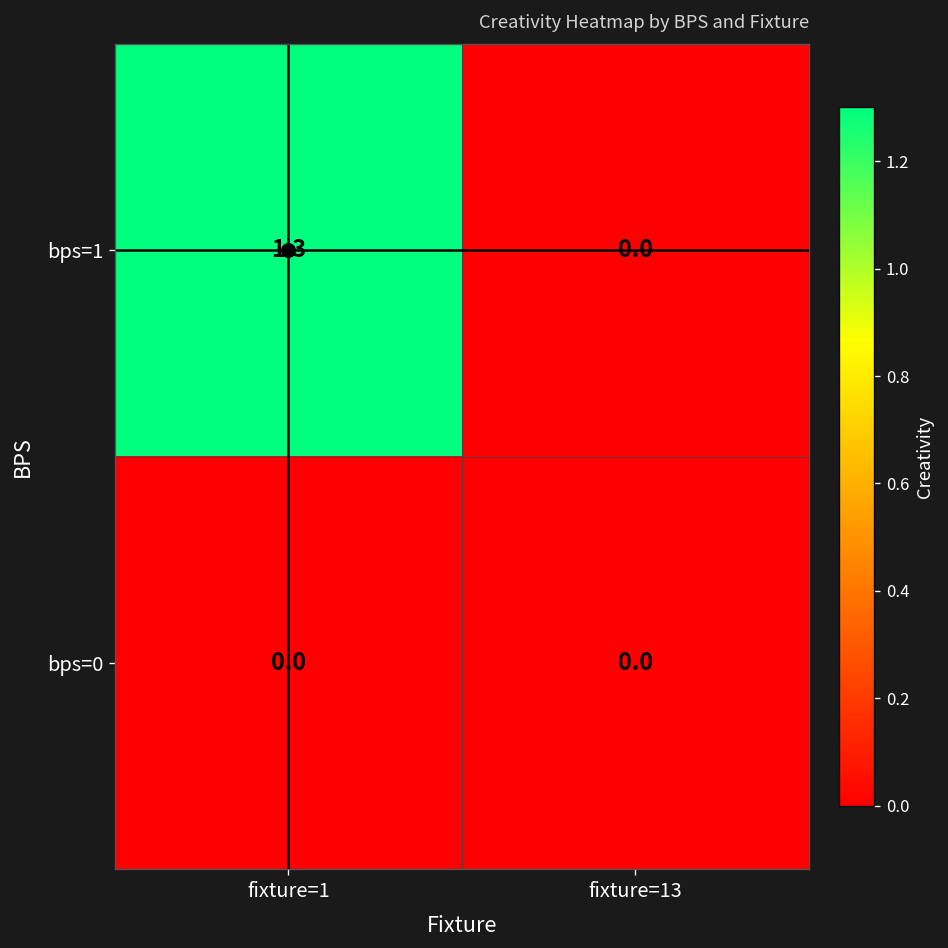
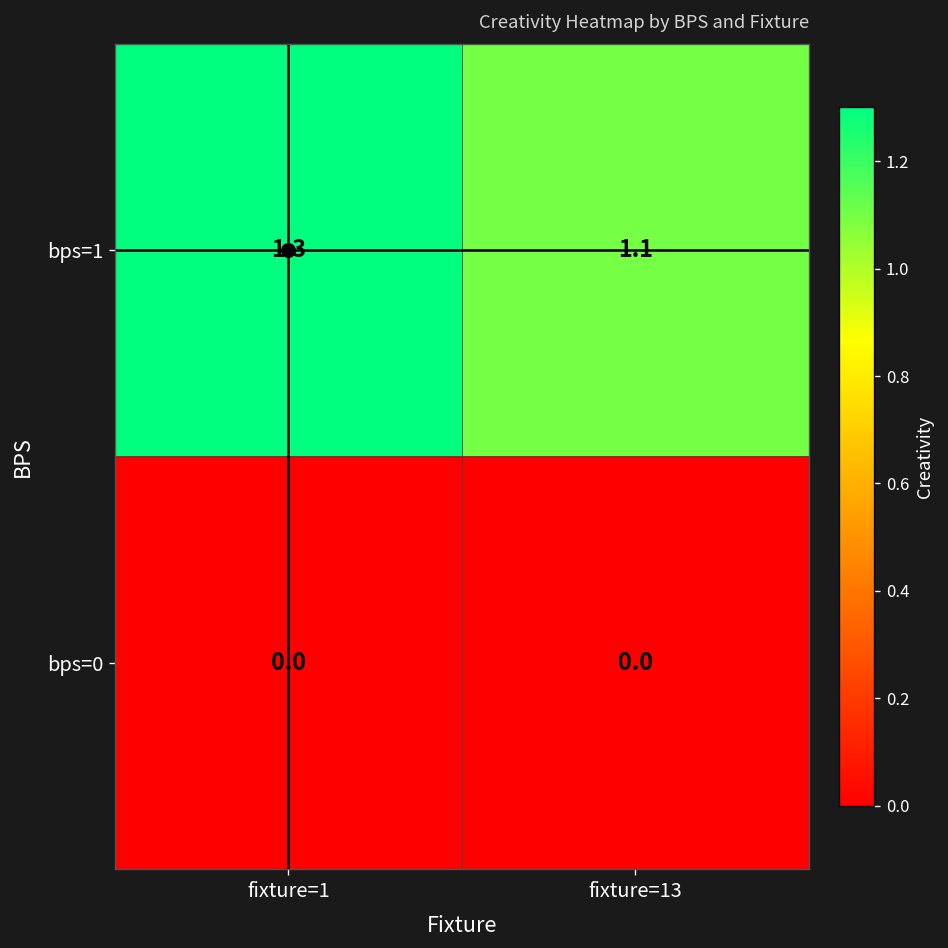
  {
    "bps=1": {
-     "fixture=13": 0.0
+     "fixture=13": 1.1
    },
    "bps=0": {
      "fixture=1": 0.0,
      "fixture=13": 0.0
    }
  }
